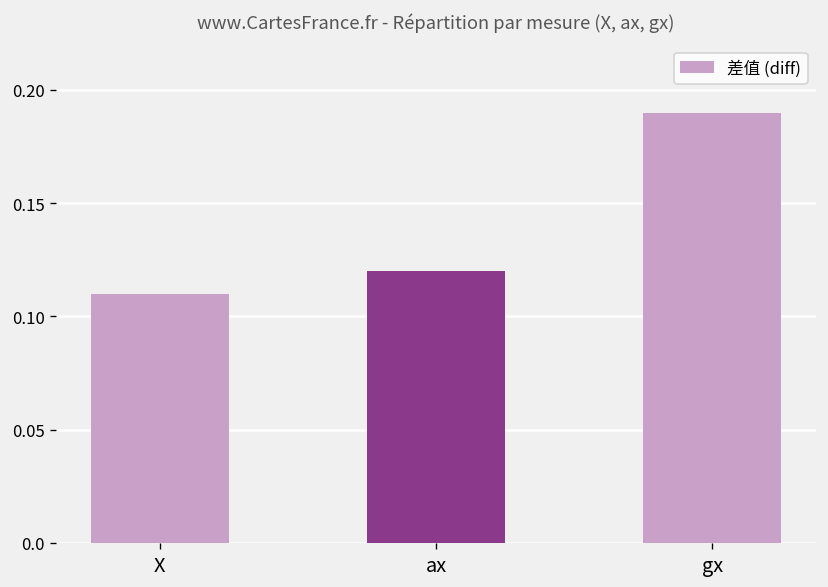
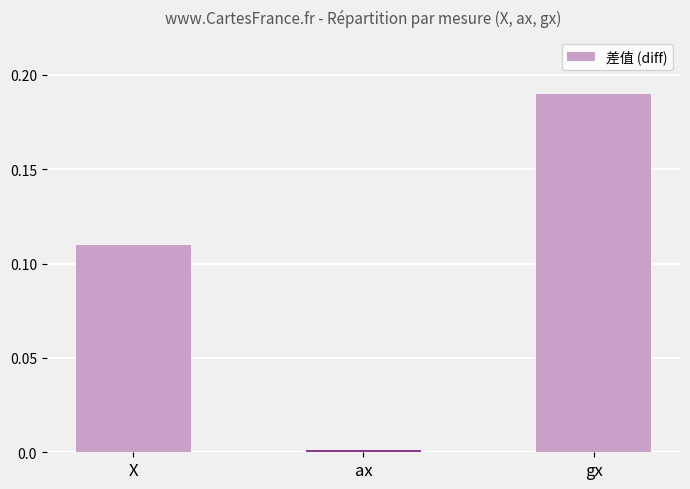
  {
    "X": 0.110,
-   "ax": 0.120,
+   "ax": 0.001,
    "gx": 0.190
  }
